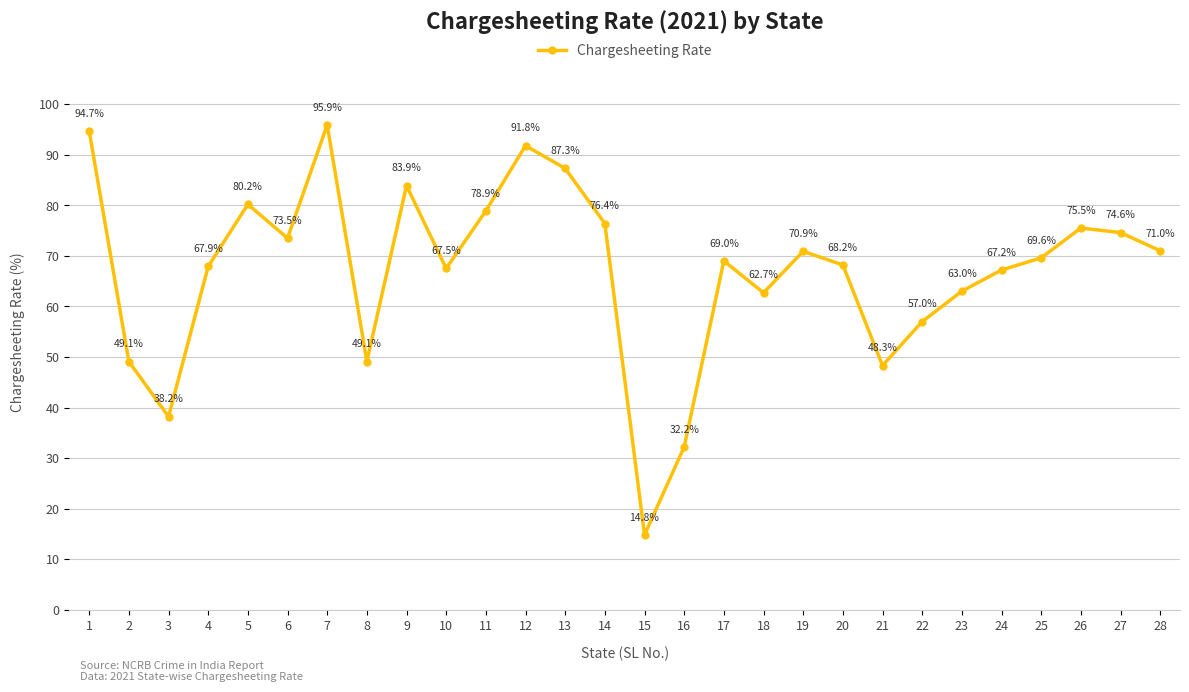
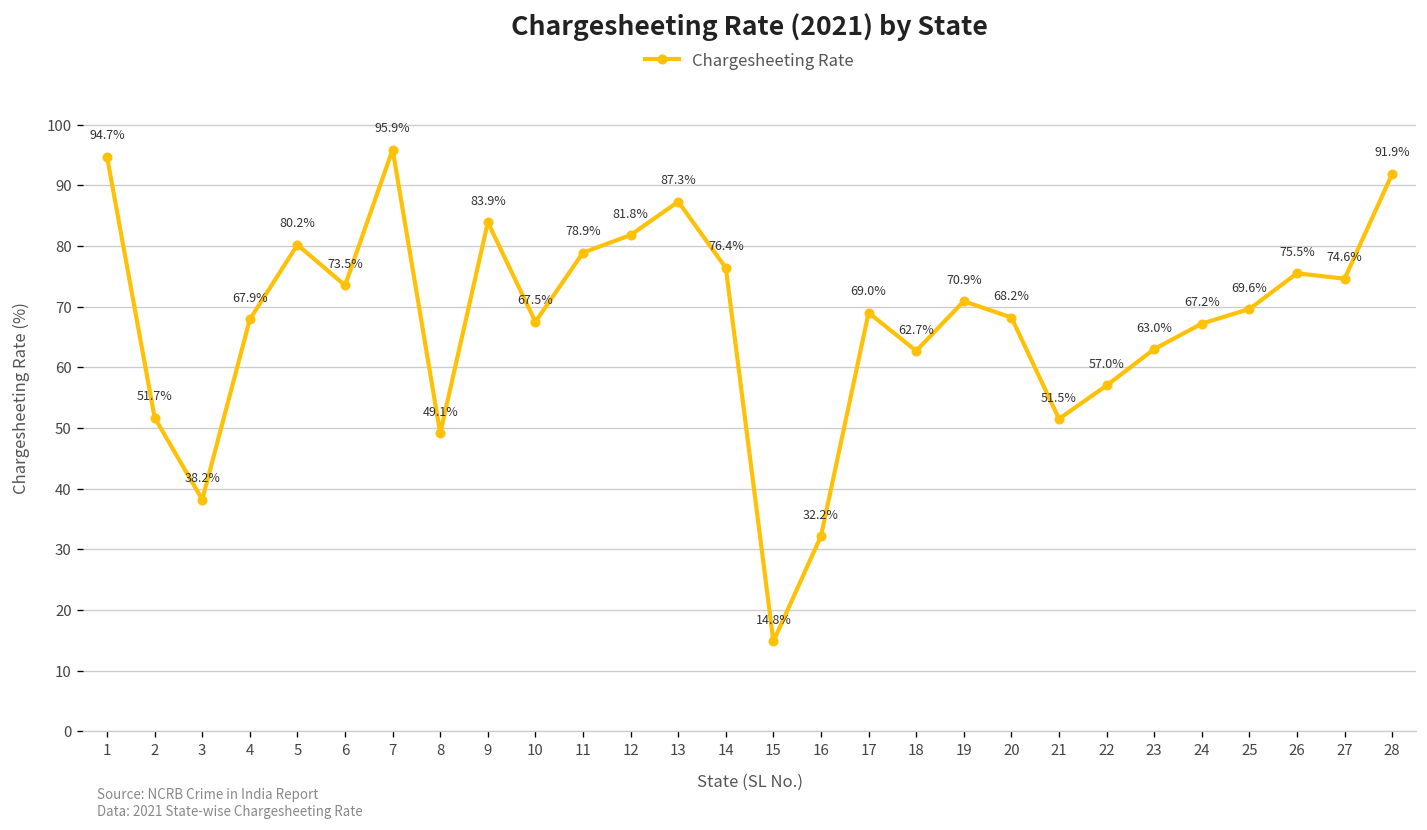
  {
    "1": "94.7%",
-   "2": "49.1%",
+   "2": "51.7%",
    "3": "38.2%",
    "4": "67.9%",
    "5": "80.2%",
    "6": "73.5%",
    "7": "95.9%",
    "8": "49.1%",
    "9": "83.9%",
    "10": "67.5%",
    "11": "78.9%",
-   "12": "91.8%",
+   "12": "81.8%",
    "13": "87.3%",
    "14": "76.4%",
    "15": "14.8%",
    "16": "32.2%",
    "17": "69.0%",
    "18": "62.7%",
    "19": "70.9%",
    "20": "68.2%",
-   "21": "48.3%",
+   "21": "51.5%",
    "22": "57.0%",
    "23": "63.0%",
    "24": "67.2%",
    "25": "69.6%",
    "26": "75.5%",
    "27": "74.6%",
-   "28": "71.0%"
+   "28": "91.9%"
  }
